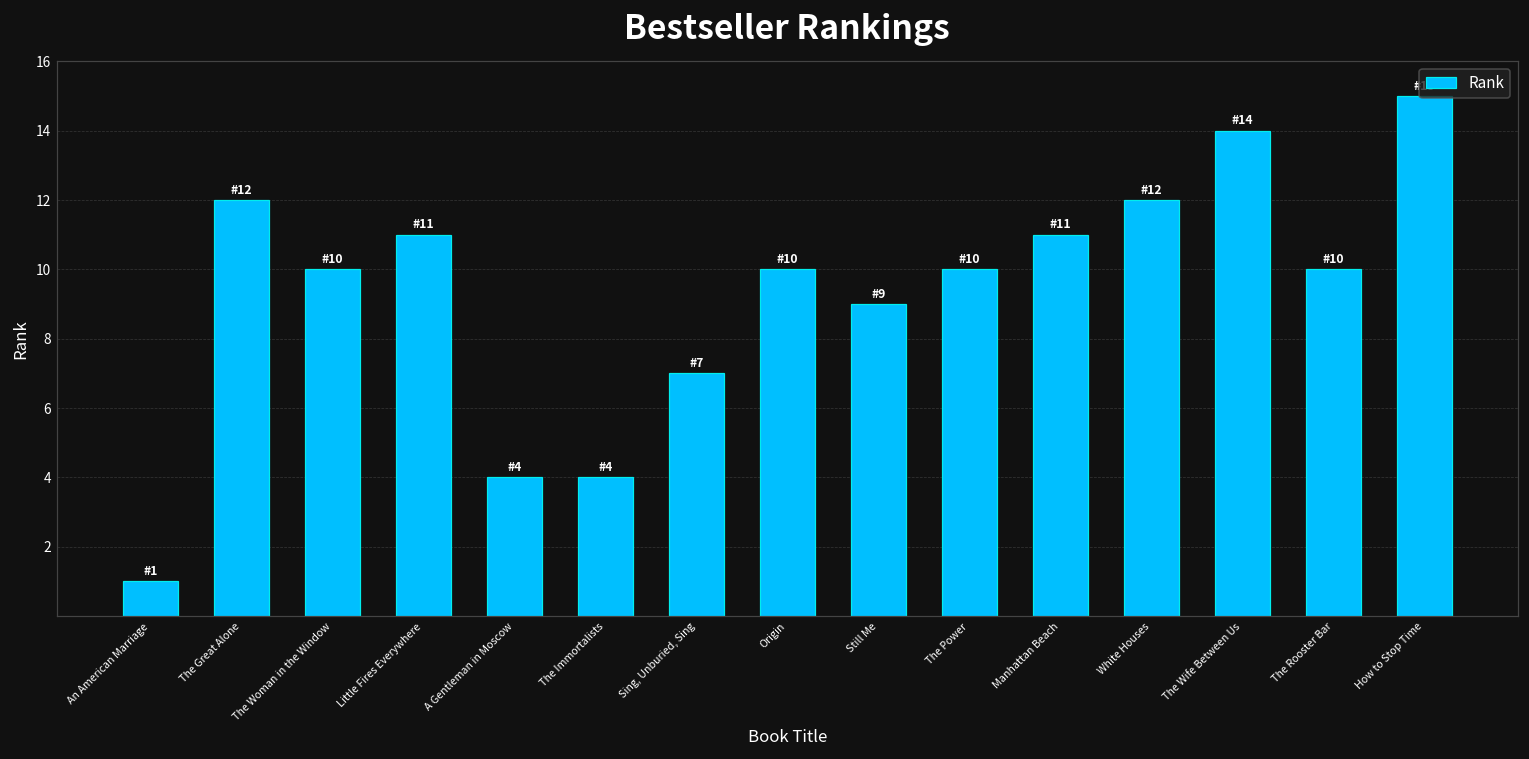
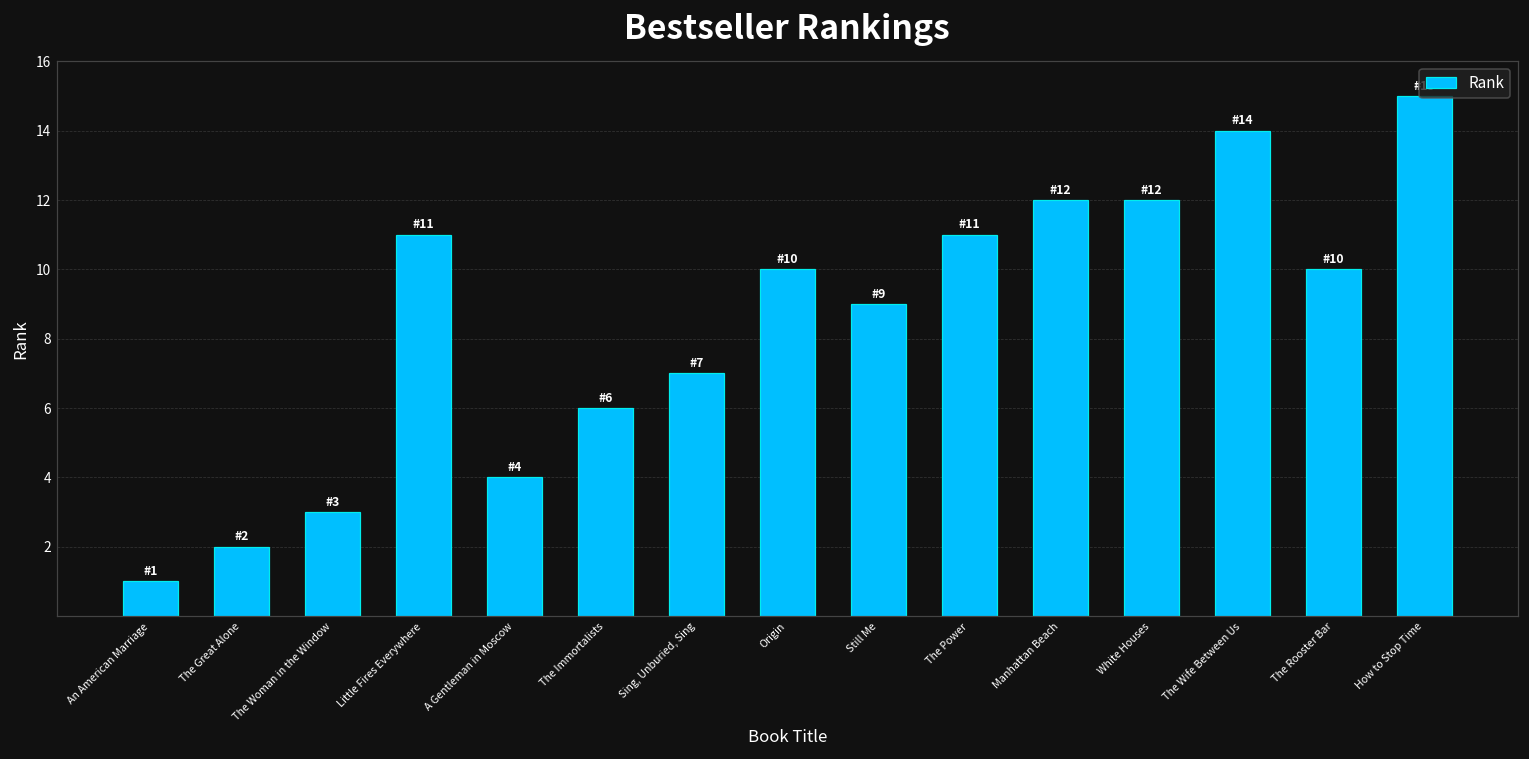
  {
    "An American Marriage": 1,
-   "The Great Alone": 12,
-   "The Woman in the Window": 10,
+   "The Great Alone": 2,
+   "The Woman in the Window": 3,
    "Little Fires Everywhere": 11,
    "A Gentleman in Moscow": 4,
-   "The Immortalists": 4,
+   "The Immortalists": 6,
    "Sing, Unburied, Sing": 7,
    "Origin": 10,
    "Still Me": 9,
-   "The Power": 10,
-   "Manhattan Beach": 11,
+   "The Power": 11,
+   "Manhattan Beach": 12,
    "White Houses": 12,
    "The Wife Between Us": 14,
    "The Rooster Bar": 10
  }
